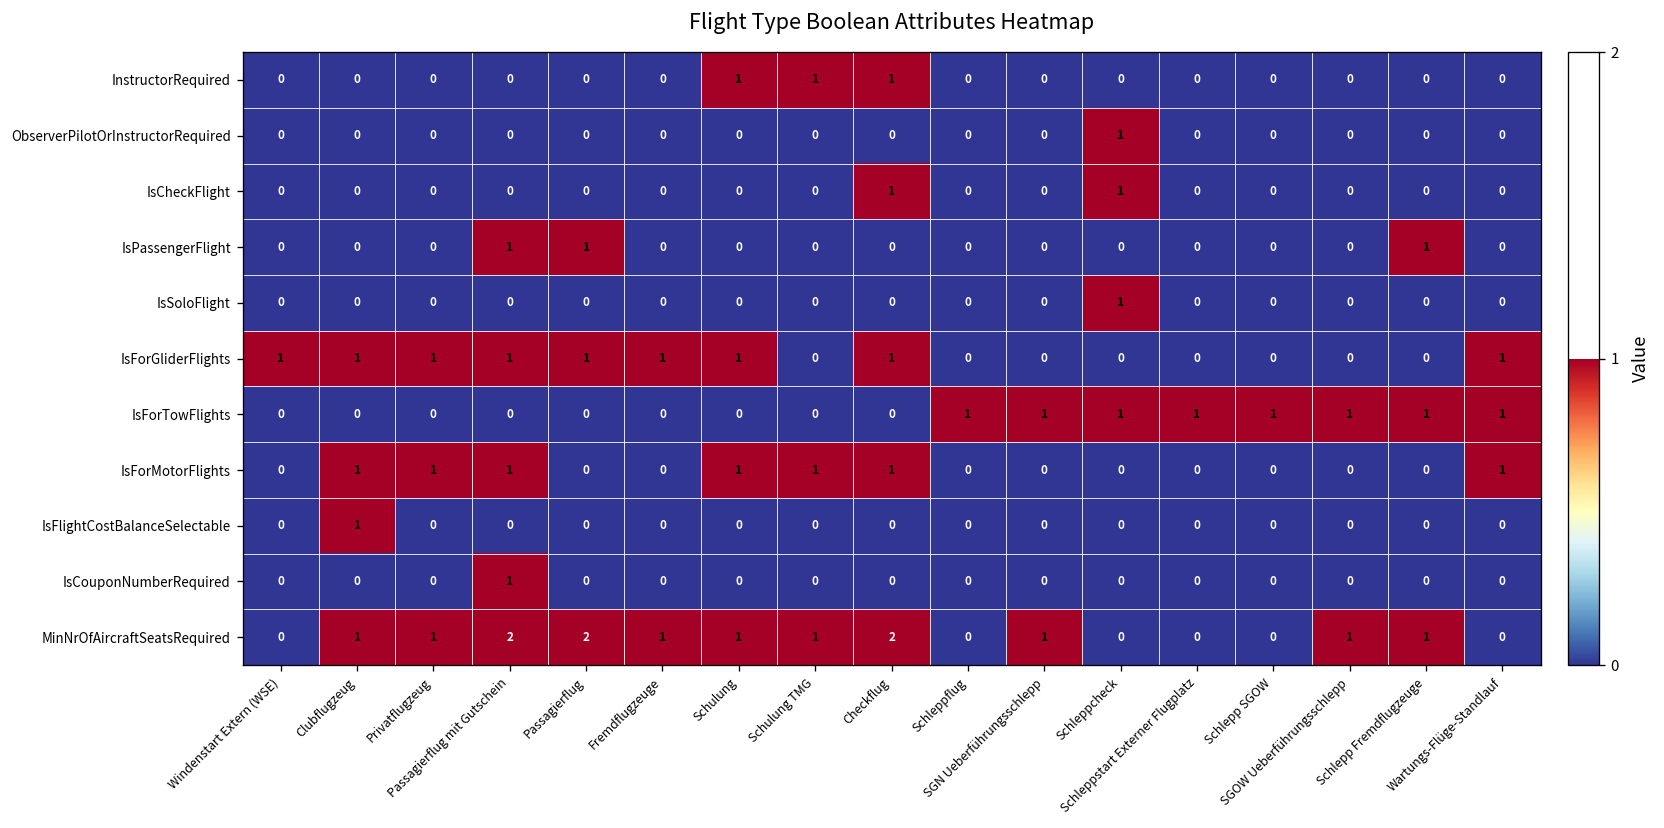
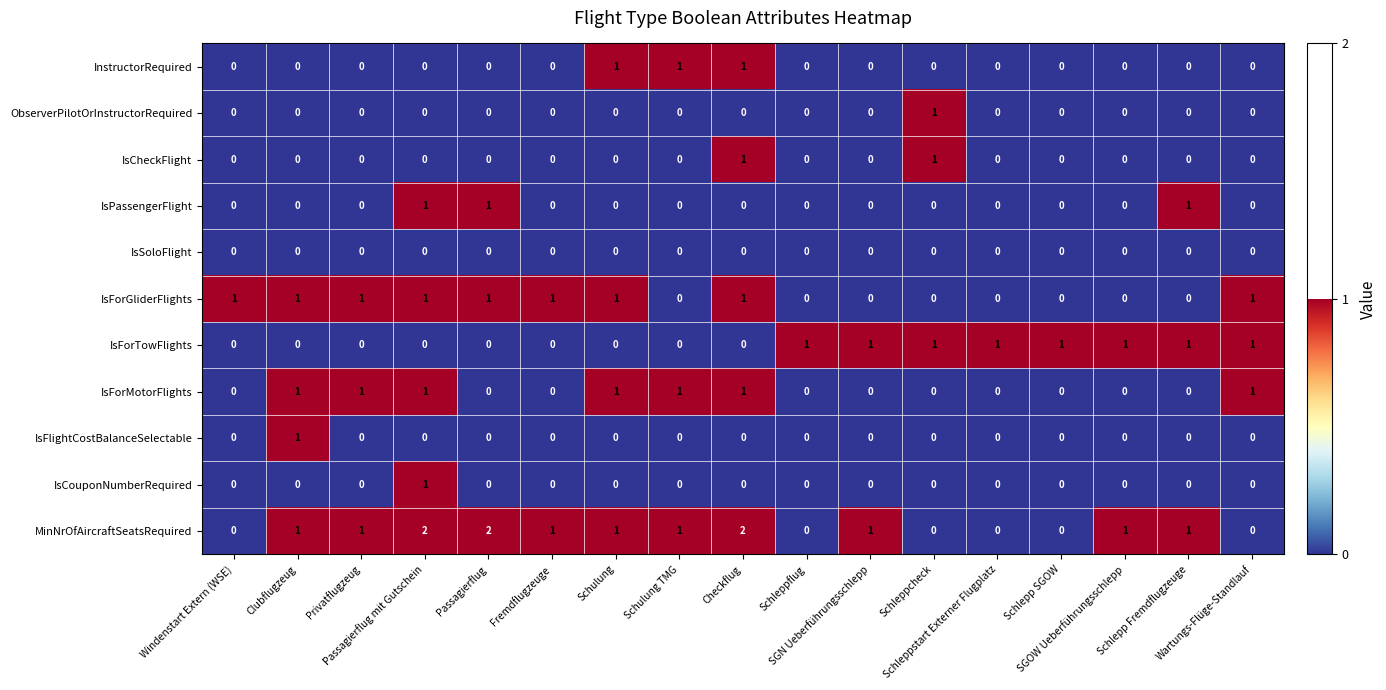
  {
    "InstructorRequired": {
      "Windenstart Extern (WSE)": 0,
      "Clubflugzeug": 0,
      "Privatflugzeug": 0,
      "Passagierflug mit Gutschein": 0,
      "Passagierflug": 0,
      "Fremdflugzeuge": 0,
      "Schulung": 1,
      "Schulung TMG": 1,
      "Checkflug": 1,
      "Schleppflug": 0,
      "SGN Ueberführungsschlepp": 0,
      "Schleppcheck": 0,
      "Schleppstart Externer Flugplatz": 0,
      "Schlepp SGOW": 0,
      "SGOW Ueberführungsschlepp": 0,
      "Schlepp Fremdflugzeuge": 0,
      "Wartungs-Flüge-Standlauf": 0
    },
    "ObserverPilotOrInstructorRequired": {
      "Windenstart Extern (WSE)": 0,
      "Clubflugzeug": 0,
      "Privatflugzeug": 0,
      "Passagierflug mit Gutschein": 0,
      "Passagierflug": 0,
      "Fremdflugzeuge": 0,
      "Schulung": 0,
      "Schulung TMG": 0,
      "Checkflug": 0,
      "Schleppflug": 0,
      "SGN Ueberführungsschlepp": 0,
      "Schleppcheck": 1,
      "Schleppstart Externer Flugplatz": 0,
      "Schlepp SGOW": 0,
      "SGOW Ueberführungsschlepp": 0,
      "Schlepp Fremdflugzeuge": 0,
      "Wartungs-Flüge-Standlauf": 0
    },
    "IsCheckFlight": {
      "Windenstart Extern (WSE)": 0,
      "Clubflugzeug": 0,
      "Privatflugzeug": 0,
      "Passagierflug mit Gutschein": 0,
      "Passagierflug": 0,
      "Fremdflugzeuge": 0,
      "Schulung": 0,
      "Schulung TMG": 0,
      "Checkflug": 1,
      "Schleppflug": 0,
      "SGN Ueberführungsschlepp": 0,
      "Schleppcheck": 1,
      "Schleppstart Externer Flugplatz": 0,
      "Schlepp SGOW": 0,
      "SGOW Ueberführungsschlepp": 0,
      "Schlepp Fremdflugzeuge": 0,
      "Wartungs-Flüge-Standlauf": 0
    },
    "IsPassengerFlight": {
      "Windenstart Extern (WSE)": 0,
      "Clubflugzeug": 0,
      "Privatflugzeug": 0,
      "Passagierflug mit Gutschein": 1,
      "Passagierflug": 1,
      "Fremdflugzeuge": 0,
      "Schulung": 0,
      "Schulung TMG": 0,
      "Checkflug": 0,
      "Schleppflug": 0,
      "SGN Ueberführungsschlepp": 0,
      "Schleppcheck": 0,
      "Schleppstart Externer Flugplatz": 0,
      "Schlepp SGOW": 0,
      "SGOW Ueberführungsschlepp": 0,
      "Schlepp Fremdflugzeuge": 1,
      "Wartungs-Flüge-Standlauf": 0
    },
    "IsSoloFlight": {
      "Windenstart Extern (WSE)": 0,
      "Clubflugzeug": 0,
      "Privatflugzeug": 0,
      "Passagierflug mit Gutschein": 0,
      "Passagierflug": 0,
      "Fremdflugzeuge": 0,
      "Schulung": 0,
      "Schulung TMG": 0,
      "Checkflug": 0,
      "Schleppflug": 0,
      "SGN Ueberführungsschlepp": 0,
-     "Schleppcheck": 1,
+     "Schleppcheck": 0,
      "Schleppstart Externer Flugplatz": 0,
      "Schlepp SGOW": 0,
      "SGOW Ueberführungsschlepp": 0,
      "Schlepp Fremdflugzeuge": 0,
      "Wartungs-Flüge-Standlauf": 0
    },
    "IsForGliderFlights": {
      "Windenstart Extern (WSE)": 1,
      "Clubflugzeug": 1,
      "Privatflugzeug": 1,
      "Passagierflug mit Gutschein": 1,
      "Passagierflug": 1,
      "Fremdflugzeuge": 1,
      "Schulung": 1,
      "Schulung TMG": 0,
      "Checkflug": 1,
      "Schleppflug": 0,
      "SGN Ueberführungsschlepp": 0,
      "Schleppcheck": 0,
      "Schleppstart Externer Flugplatz": 0,
      "Schlepp SGOW": 0,
      "SGOW Ueberführungsschlepp": 0,
      "Schlepp Fremdflugzeuge": 0,
      "Wartungs-Flüge-Standlauf": 1
    },
    "IsForTowFlights": {
      "Windenstart Extern (WSE)": 0,
      "Clubflugzeug": 0,
      "Privatflugzeug": 0,
      "Passagierflug mit Gutschein": 0,
      "Passagierflug": 0,
      "Fremdflugzeuge": 0,
      "Schulung": 0,
      "Schulung TMG": 0,
      "Checkflug": 0,
      "Schleppflug": 1,
      "SGN Ueberführungsschlepp": 1,
      "Schleppcheck": 1,
      "Schleppstart Externer Flugplatz": 1,
      "Schlepp SGOW": 1,
      "SGOW Ueberführungsschlepp": 1,
      "Schlepp Fremdflugzeuge": 1,
      "Wartungs-Flüge-Standlauf": 1
    },
    "IsForMotorFlights": {
      "Windenstart Extern (WSE)": 0,
      "Clubflugzeug": 1,
      "Privatflugzeug": 1,
      "Passagierflug mit Gutschein": 1,
      "Passagierflug": 0,
      "Fremdflugzeuge": 0,
      "Schulung": 1,
      "Schulung TMG": 1,
      "Checkflug": 1,
      "Schleppflug": 0,
      "SGN Ueberführungsschlepp": 0,
      "Schleppcheck": 0,
      "Schleppstart Externer Flugplatz": 0,
      "Schlepp SGOW": 0,
      "SGOW Ueberführungsschlepp": 0,
      "Schlepp Fremdflugzeuge": 0,
      "Wartungs-Flüge-Standlauf": 1
    },
    "IsFlightCostBalanceSelectable": {
      "Windenstart Extern (WSE)": 0,
      "Clubflugzeug": 1,
      "Privatflugzeug": 0,
      "Passagierflug mit Gutschein": 0,
      "Passagierflug": 0,
      "Fremdflugzeuge": 0,
      "Schulung": 0,
      "Schulung TMG": 0,
      "Checkflug": 0,
      "Schleppflug": 0,
      "SGN Ueberführungsschlepp": 0,
      "Schleppcheck": 0,
      "Schleppstart Externer Flugplatz": 0,
      "Schlepp SGOW": 0,
      "SGOW Ueberführungsschlepp": 0,
      "Schlepp Fremdflugzeuge": 0,
      "Wartungs-Flüge-Standlauf": 0
    },
    "IsCouponNumberRequired": {
      "Windenstart Extern (WSE)": 0,
      "Clubflugzeug": 0,
      "Privatflugzeug": 0,
      "Passagierflug mit Gutschein": 1,
      "Passagierflug": 0,
      "Fremdflugzeuge": 0,
      "Schulung": 0,
      "Schulung TMG": 0,
      "Checkflug": 0,
      "Schleppflug": 0,
      "SGN Ueberführungsschlepp": 0,
      "Schleppcheck": 0,
      "Schleppstart Externer Flugplatz": 0,
      "Schlepp SGOW": 0,
      "SGOW Ueberführungsschlepp": 0,
      "Schlepp Fremdflugzeuge": 0,
      "Wartungs-Flüge-Standlauf": 0
    },
    "MinNrOfAircraftSeatsRequired": {
      "Windenstart Extern (WSE)": 0,
      "Clubflugzeug": 1,
      "Privatflugzeug": 1,
      "Passagierflug mit Gutschein": 2,
      "Passagierflug": 2,
      "Fremdflugzeuge": 1,
      "Schulung": 1,
      "Schulung TMG": 1,
      "Checkflug": 2,
      "Schleppflug": 0,
      "SGN Ueberführungsschlepp": 1,
      "Schleppcheck": 0,
      "Schleppstart Externer Flugplatz": 0,
      "Schlepp SGOW": 0,
      "SGOW Ueberführungsschlepp": 1,
      "Schlepp Fremdflugzeuge": 1,
      "Wartungs-Flüge-Standlauf": 0
    }
  }
